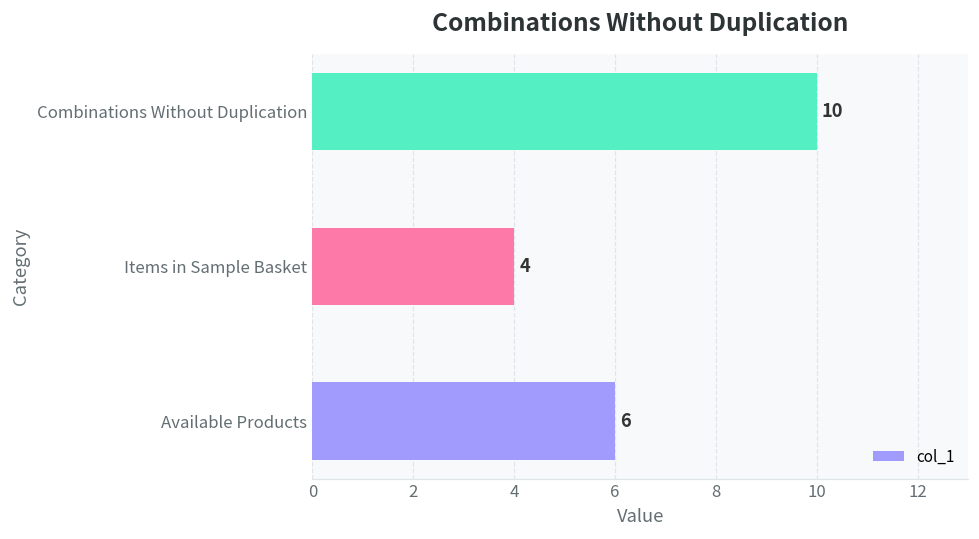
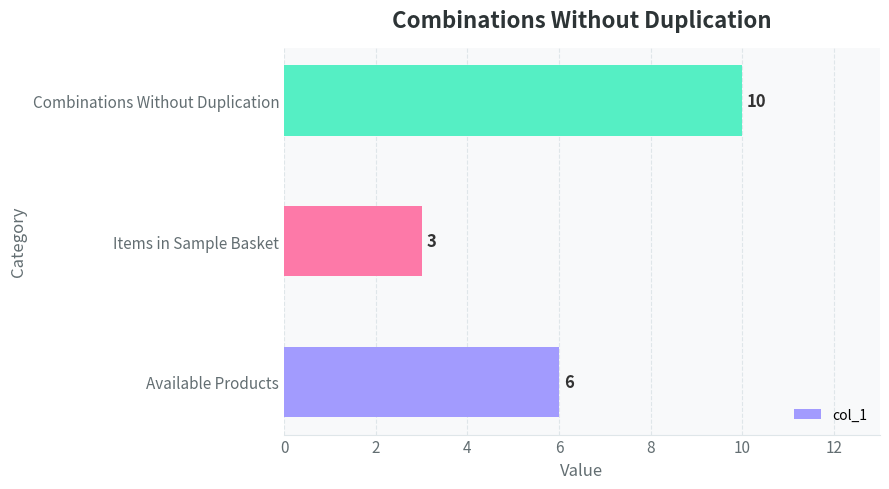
  {
    "Combinations Without Duplication": 10,
-   "Items in Sample Basket": 4,
+   "Items in Sample Basket": 3,
    "Available Products": 6
  }
